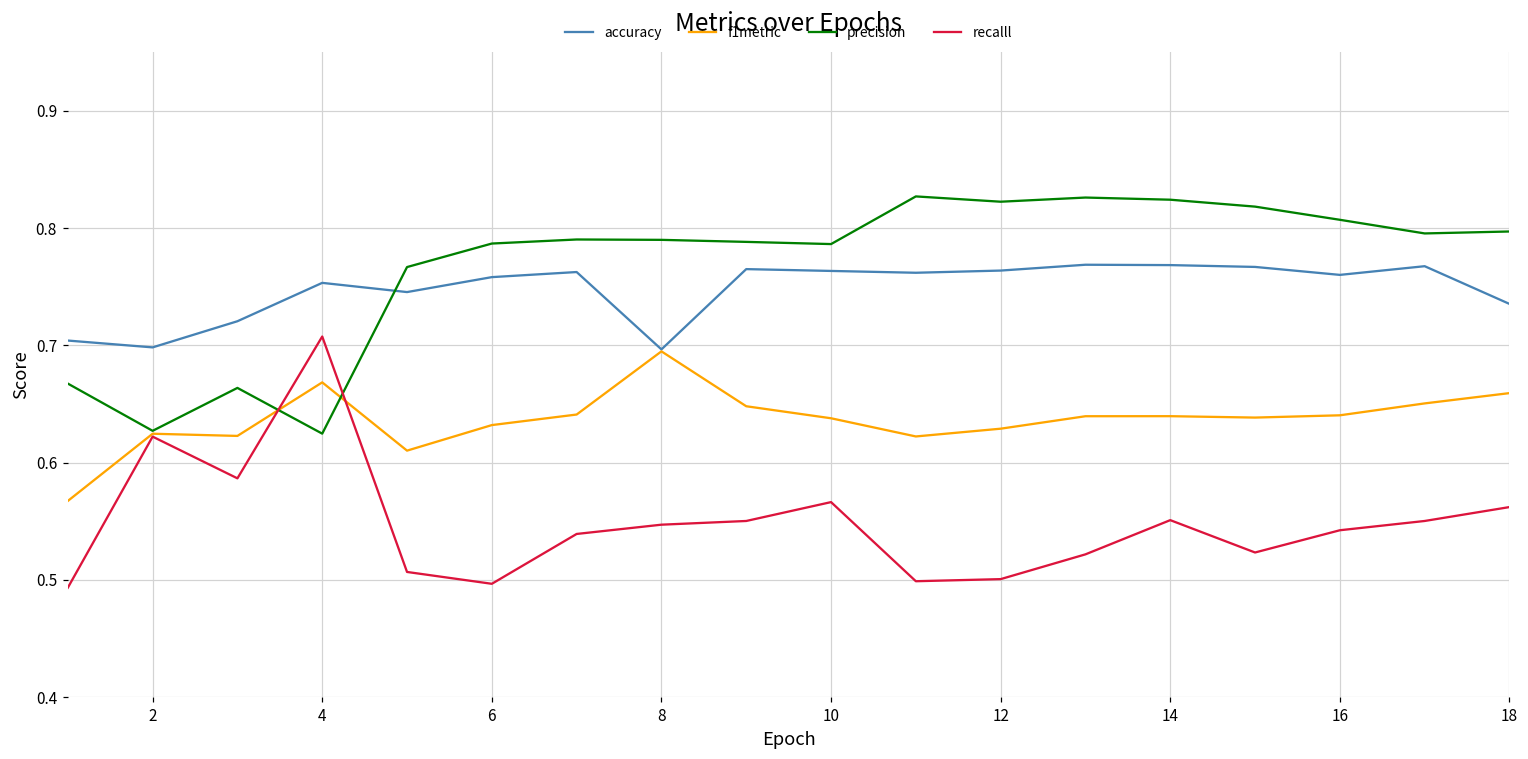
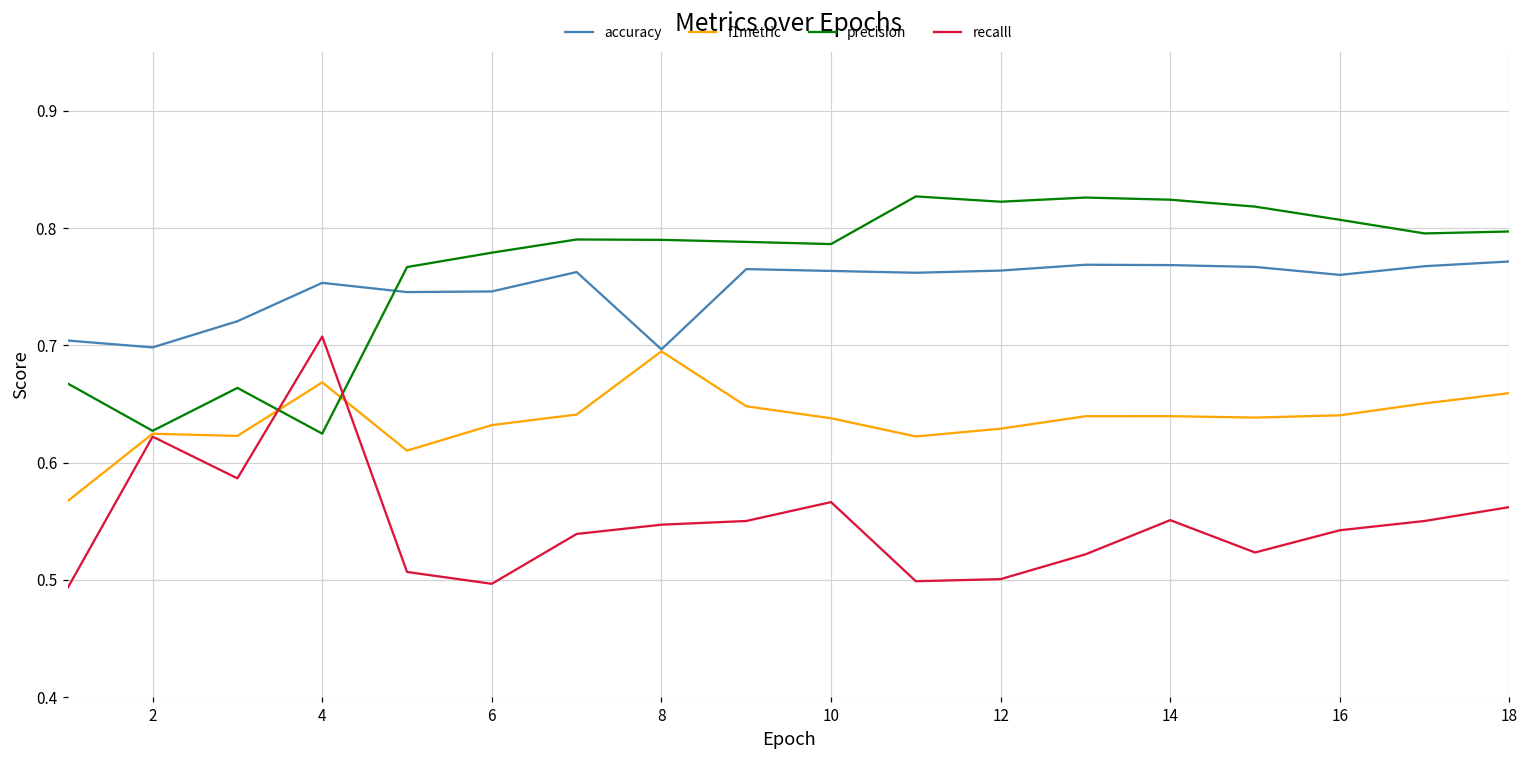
  {
    "accuracy": {
      "2": 0.698,
      "4": 0.753,
-     "6": 0.758,
+     "6": 0.746,
      "10": 0.763,
      "12": 0.764,
      "14": 0.768,
      "16": 0.760,
-     "18": 0.735
+     "18": 0.772
    },
    "f1metric": {
      "2": 0.625,
      "4": 0.668,
      "6": 0.632,
      "10": 0.638,
      "12": 0.629,
      "14": 0.640,
      "16": 0.640,
      "18": 0.659
    },
    "precision": {
      "2": 0.627,
      "4": 0.625,
-     "6": 0.787,
+     "6": 0.779,
      "8": 0.790,
      "10": 0.786,
      "12": 0.822,
      "14": 0.824,
      "16": 0.807,
      "18": 0.797
    },
    "recalll": {
      "2": 0.622,
      "4": 0.708,
      "6": 0.497,
      "8": 0.547,
      "10": 0.566,
      "12": 0.501,
      "14": 0.551,
      "16": 0.542,
      "18": 0.562
    }
  }
